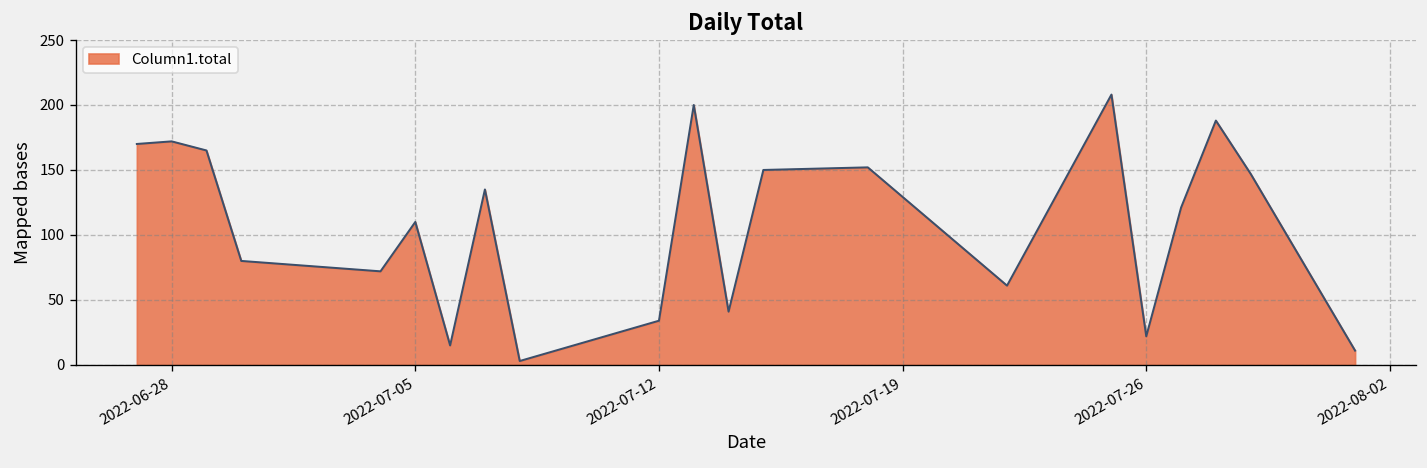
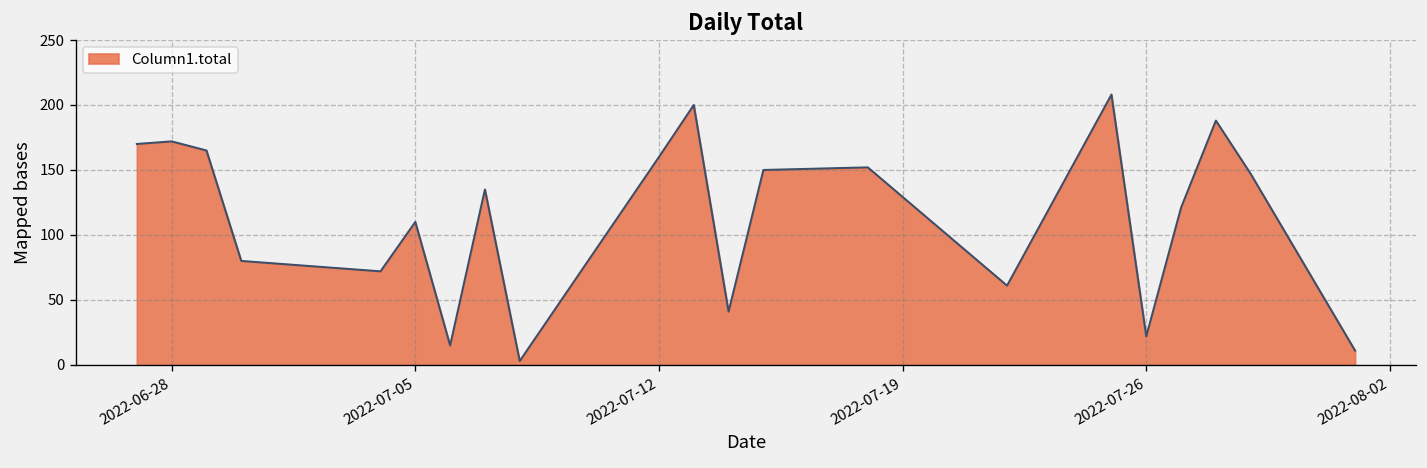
  {
    "2022-06-28": 172,
    "2022-07-05": 110,
-   "2022-07-12": 34,
+   "2022-07-12": 160,
    "2022-07-26": 22
  }
